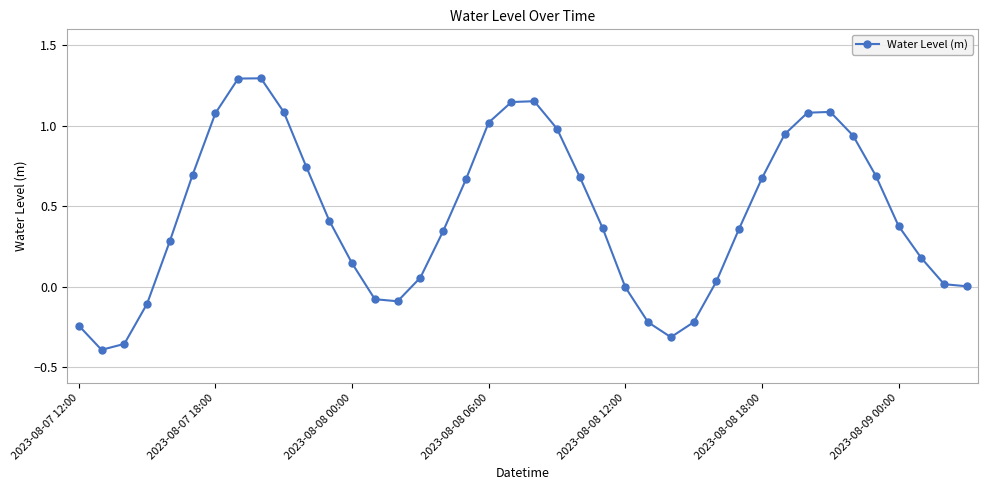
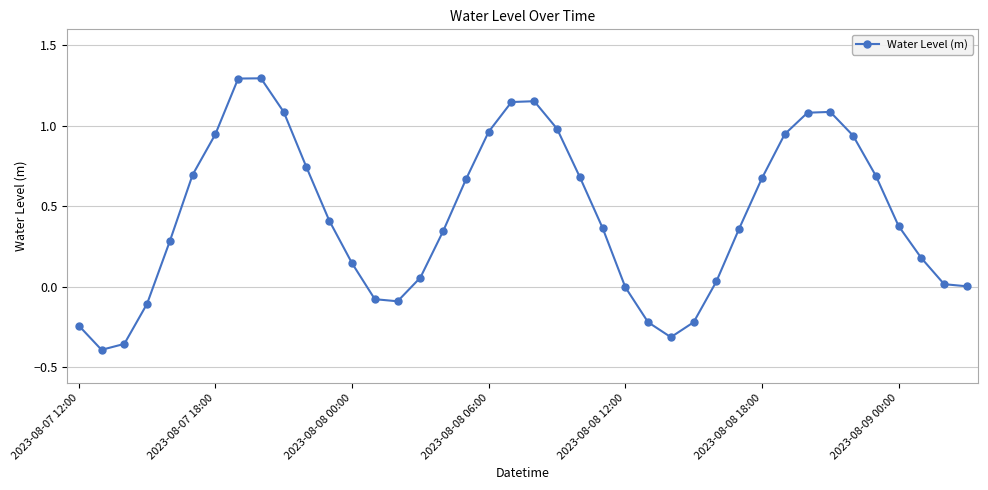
  {
    "2023-08-07 12:00": -0.24,
-   "2023-08-07 18:00": 1.08,
+   "2023-08-07 18:00": 0.95,
    "2023-08-08 00:00": 0.14,
-   "2023-08-08 06:00": 1.02,
+   "2023-08-08 06:00": 0.96,
    "2023-08-08 12:00": 0.00,
    "2023-08-08 18:00": 0.67,
    "2023-08-09 00:00": 0.38
  }
